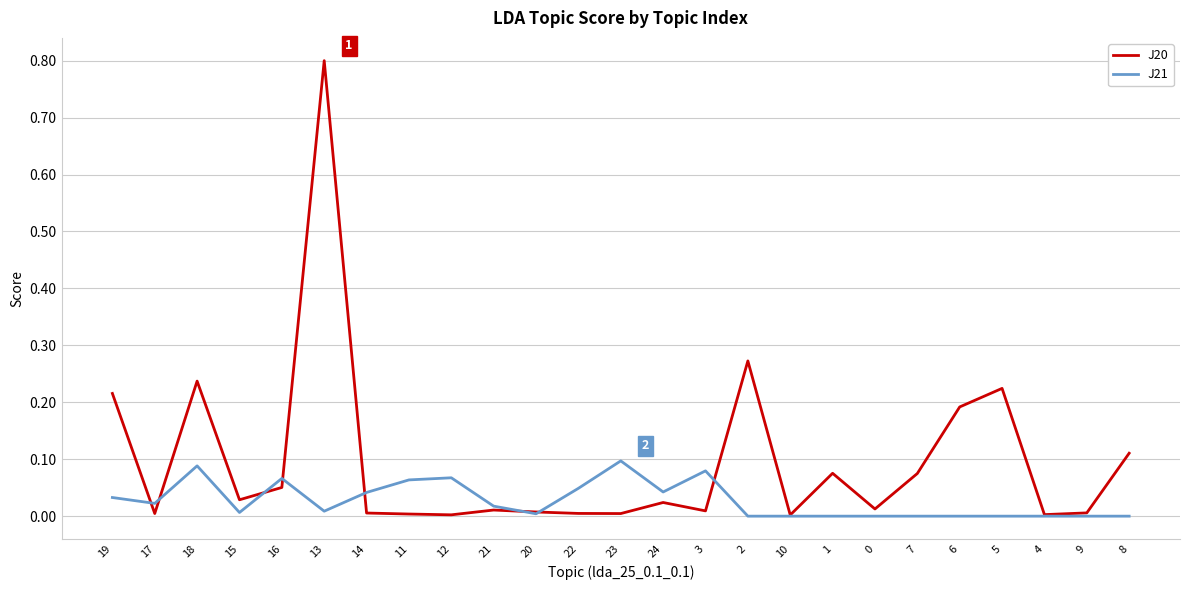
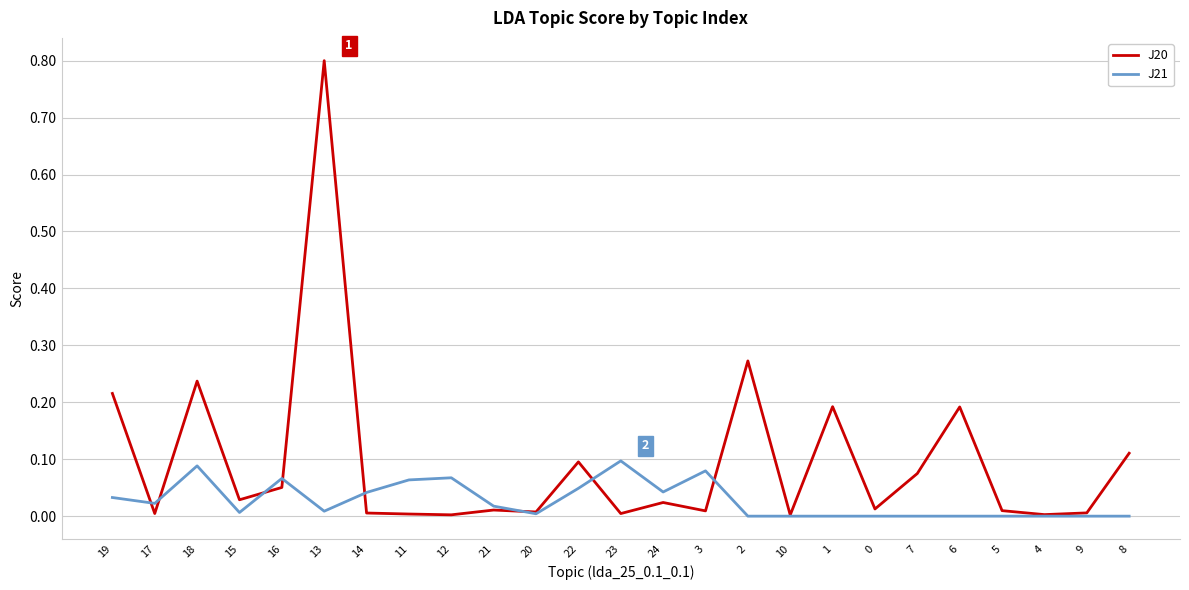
  {
    "J20": {
      "19": 0.22,
      "17": 0.00,
      "18": 0.24,
      "15": 0.03,
      "16": 0.05,
      "14": 0.01,
      "11": 0.00,
      "12": 0.00,
      "21": 0.01,
-     "22": 0.00,
+     "22": 0.10,
      "23": 0.00,
      "24": 0.02,
      "3": 0.01,
      "2": 0.27,
-     "1": 0.08,
+     "1": 0.19,
      "0": 0.01,
      "7": 0.07,
      "6": 0.19,
-     "5": 0.22,
+     "5": 0.01,
      "9": 0.01,
      "8": 0.11
    },
    "J21": {
      "19": 0.03,
      "17": 0.02,
      "18": 0.09,
      "15": 0.01,
      "16": 0.07,
      "13": 0.01,
      "14": 0.04,
      "11": 0.06,
      "12": 0.07,
      "21": 0.02,
      "22": 0.05,
      "24": 0.04,
      "3": 0.08,
      "2": 0.00,
      "1": 0.00,
      "0": 0.00,
      "7": 0.00,
      "6": 0.00,
      "5": 0.00,
      "9": 0.00,
      "8": 0.00
    }
  }
